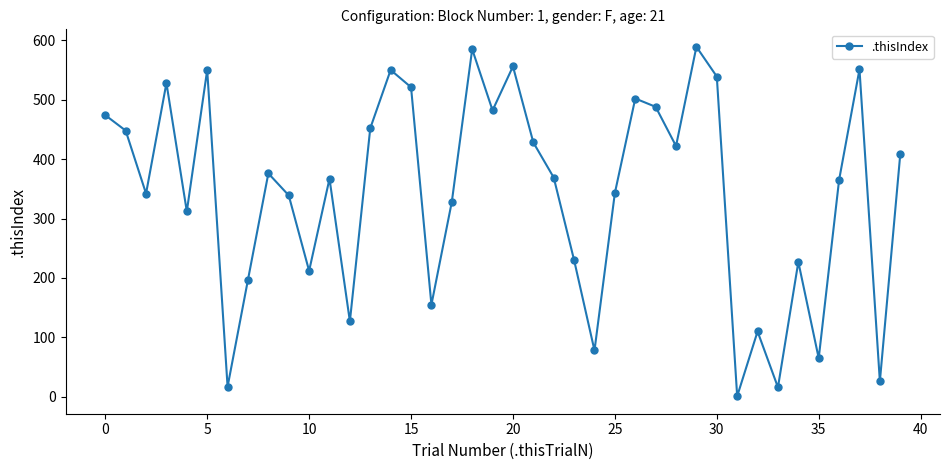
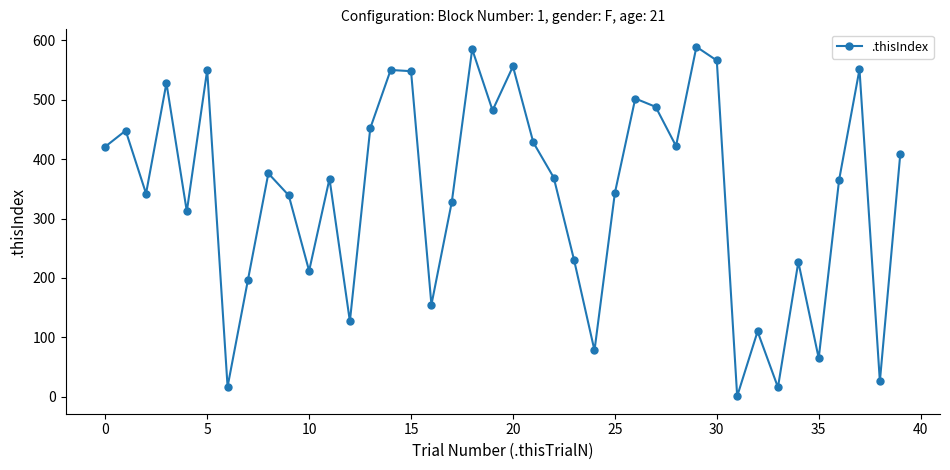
  {
-   "0": 470,
+   "0": 420,
    "5": 550,
    "10": 210,
-   "15": 520,
+   "15": 550,
    "20": 560,
    "25": 340,
-   "30": 540,
+   "30": 570,
    "35": 70
  }
